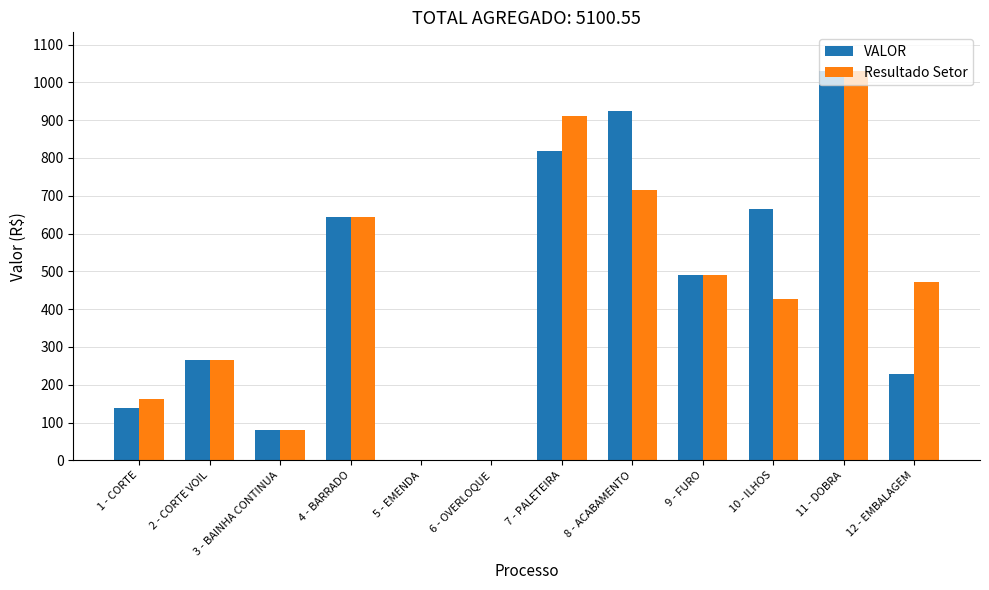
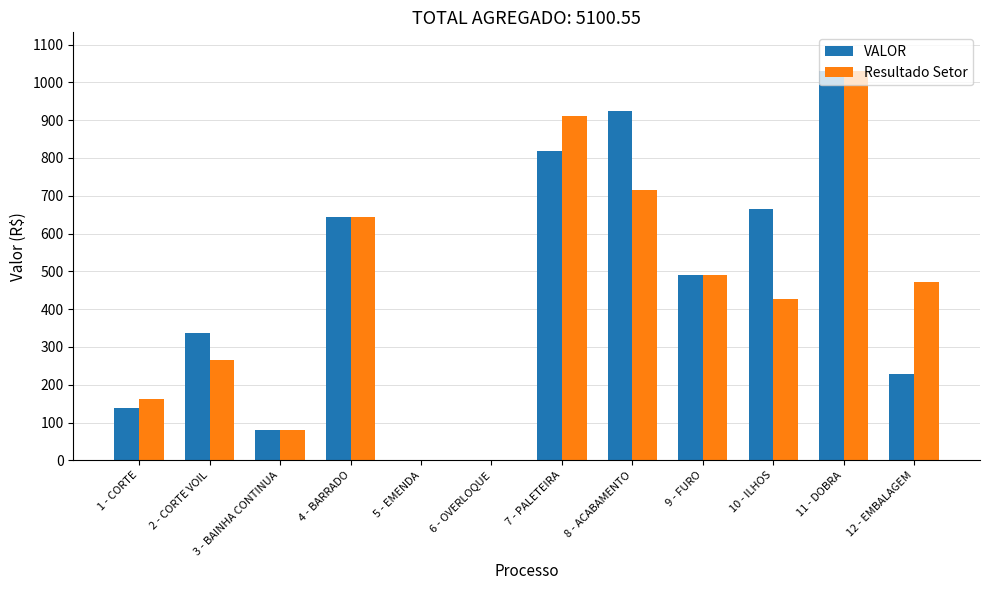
  {
    "VALOR": {
      "1 - CORTE": 140,
-     "2 - CORTE VOIL": 260,
+     "2 - CORTE VOIL": 340,
      "3 - BAINHA CONTINUA": 80,
      "4 - BARRADO": 640,
      "5 - EMENDA": 0,
      "6 - OVERLOQUE": 0,
      "7 - PALETEIRA": 820,
      "8 - ACABAMENTO": 930,
      "9 - FURO": 490,
      "10 - ILHOS": 670,
      "12 - EMBALAGEM": 230
    },
    "Resultado Setor": {
      "1 - CORTE": 160,
      "2 - CORTE VOIL": 260,
      "3 - BAINHA CONTINUA": 80,
      "4 - BARRADO": 640,
      "5 - EMENDA": 0,
      "6 - OVERLOQUE": 0,
      "7 - PALETEIRA": 910,
      "8 - ACABAMENTO": 720,
      "9 - FURO": 490,
      "10 - ILHOS": 430,
      "12 - EMBALAGEM": 470
    }
  }
